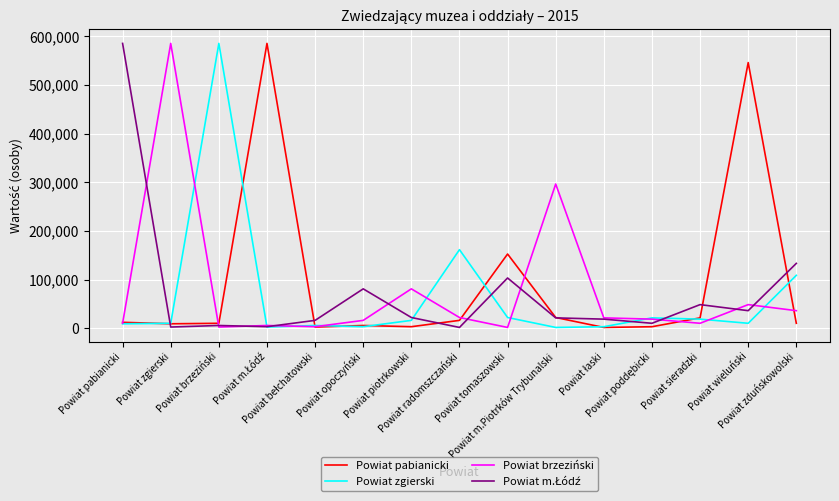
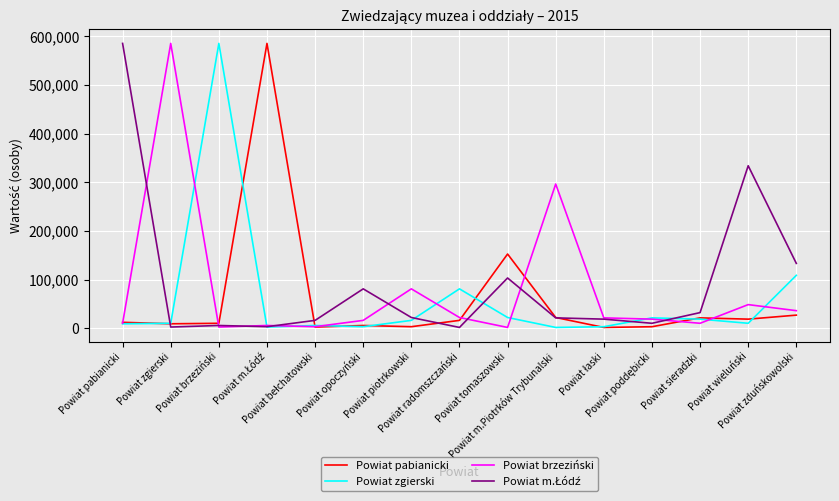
  {
    "Powiat pabianicki": {
      "Powiat m.Łódź": "590,000",
      "Powiat piotrkowski": "0",
      "Powiat radomszczański": "20,000",
      "Powiat tomaszowski": "150,000",
      "Powiat poddębicki": "0",
-     "Powiat wieluński": "550,000",
-     "Powiat zduńskowolski": "10,000"
+     "Powiat wieluński": "20,000",
+     "Powiat zduńskowolski": "30,000"
    },
    "Powiat zgierski": {
      "Powiat brzeziński": "590,000",
      "Powiat piotrkowski": "20,000",
-     "Powiat radomszczański": "160,000",
+     "Powiat radomszczański": "80,000",
      "Powiat tomaszowski": "20,000",
      "Powiat m.Piotrków Trybunalski": "0",
      "Powiat wieluński": "10,000",
      "Powiat zduńskowolski": "110,000"
    },
    "Powiat brzeziński": {
      "Powiat zgierski": "590,000",
      "Powiat opoczyński": "20,000",
      "Powiat piotrkowski": "80,000",
      "Powiat radomszczański": "20,000",
      "Powiat tomaszowski": "0",
      "Powiat m.Piotrków Trybunalski": "300,000",
      "Powiat sieradzki": "10,000",
      "Powiat wieluński": "50,000",
      "Powiat zduńskowolski": "40,000"
    },
    "Powiat m.Łódź": {
      "Powiat pabianicki": "590,000",
      "Powiat zgierski": "0",
      "Powiat bełchatowski": "20,000",
      "Powiat opoczyński": "80,000",
      "Powiat piotrkowski": "20,000",
      "Powiat radomszczański": "0",
      "Powiat tomaszowski": "100,000",
      "Powiat poddębicki": "10,000",
-     "Powiat sieradzki": "50,000",
-     "Powiat wieluński": "40,000",
+     "Powiat sieradzki": "30,000",
+     "Powiat wieluński": "330,000",
      "Powiat zduńskowolski": "130,000"
    }
  }
